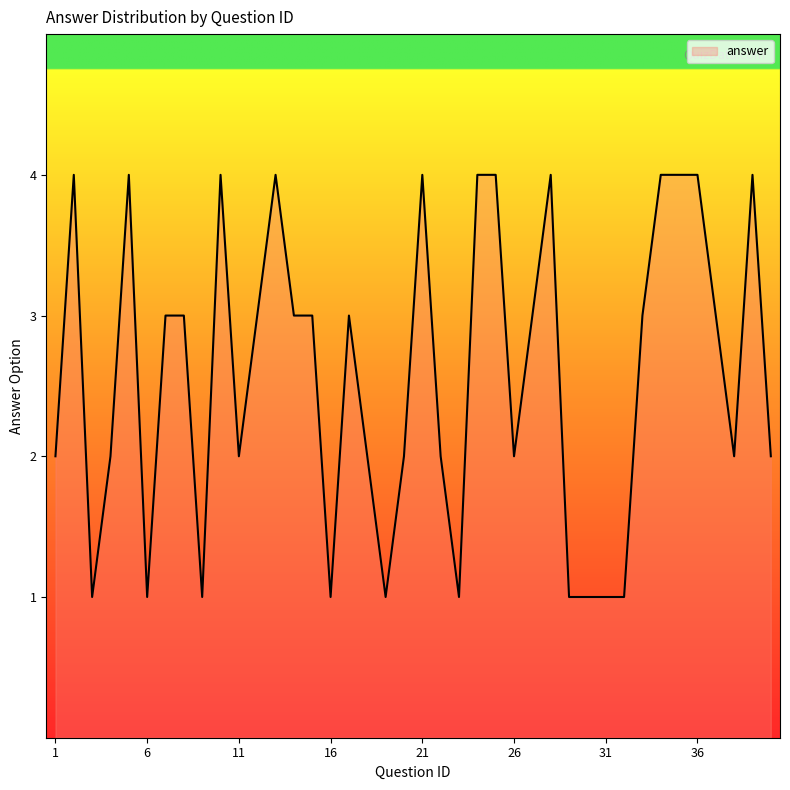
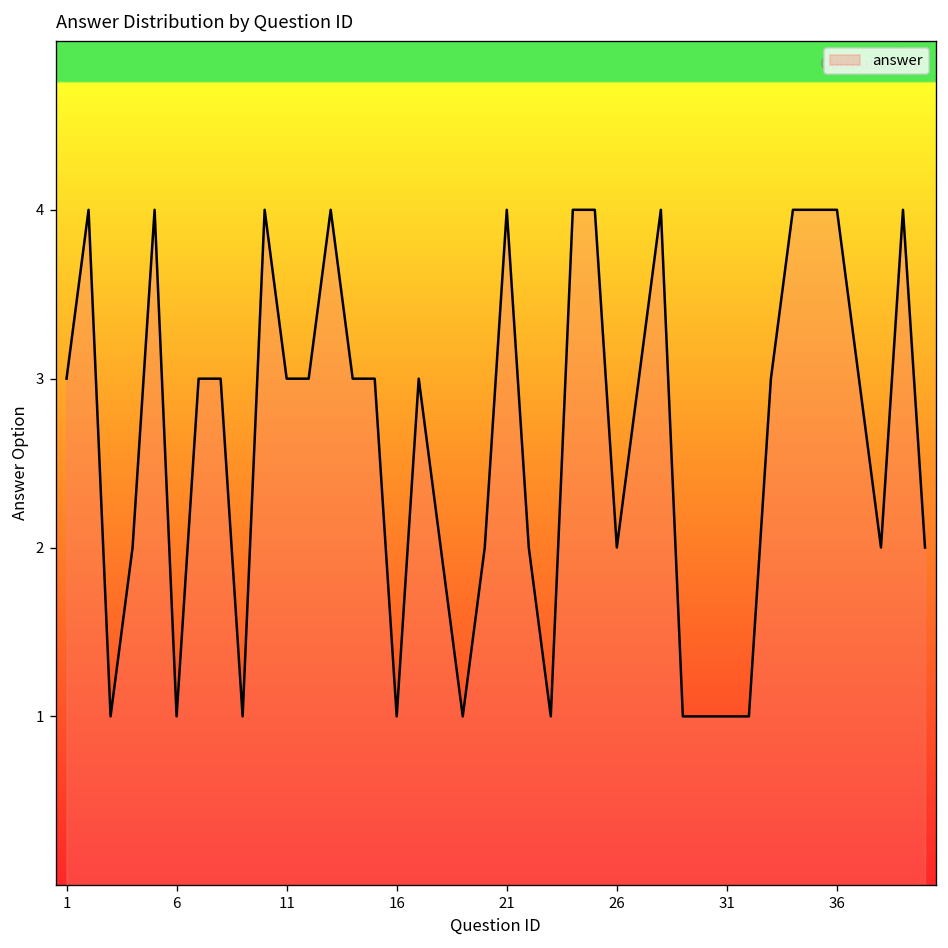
  {
-   "1": 2,
+   "1": 3,
    "6": 1,
-   "11": 2,
+   "11": 3,
    "16": 1,
    "21": 4,
    "26": 2,
    "31": 1,
    "36": 4
  }
